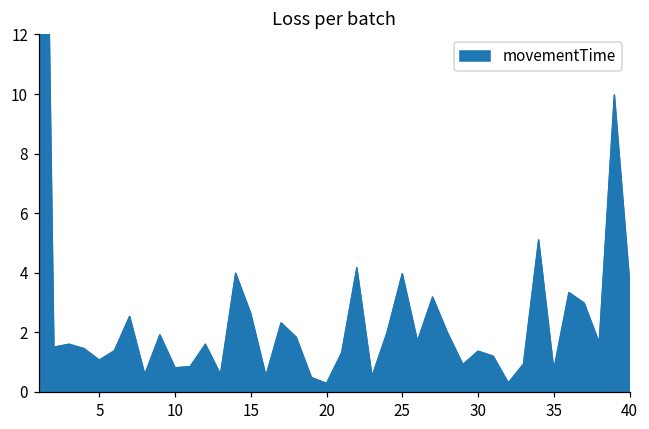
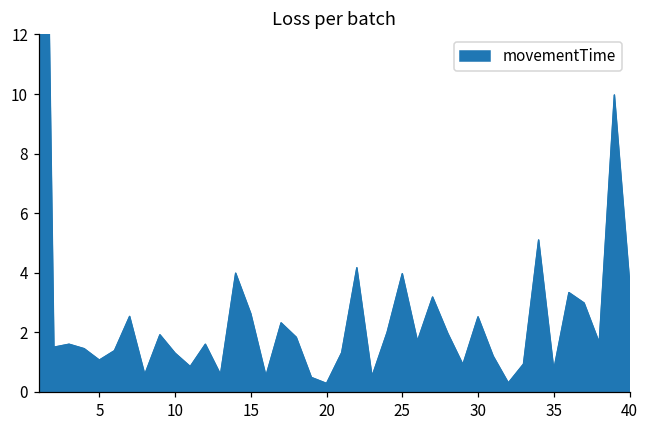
  {
    "5": 1.1,
-   "10": 0.8,
+   "10": 1.3,
    "15": 2.6,
    "20": 0.3,
    "25": 4.0,
-   "30": 1.4,
+   "30": 2.5,
    "35": 0.7,
    "40": 3.7
  }
